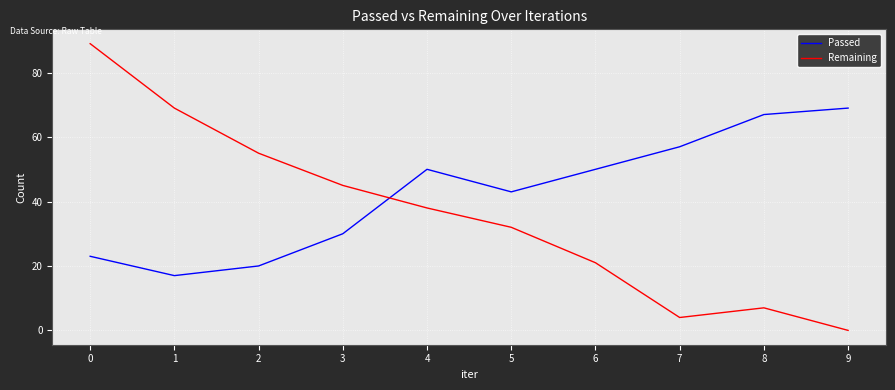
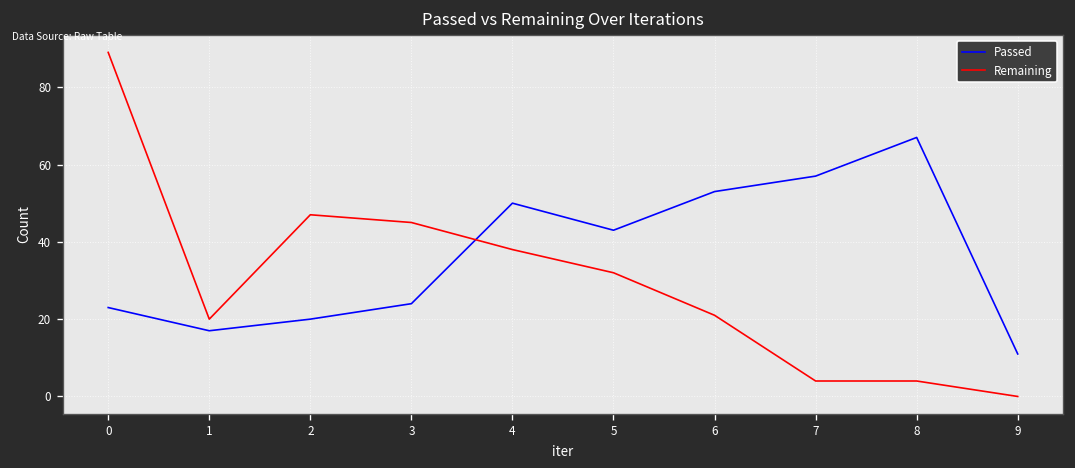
  {
    "Passed": {
      "0": 23,
      "1": 17,
      "2": 20,
-     "3": 30,
+     "3": 24,
      "4": 50,
      "5": 43,
-     "6": 50,
+     "6": 53,
      "7": 57,
      "8": 67,
-     "9": 69
+     "9": 11
    },
    "Remaining": {
      "0": 89,
-     "1": 69,
-     "2": 55,
+     "1": 20,
+     "2": 47,
      "3": 45,
      "4": 38,
      "5": 32,
      "6": 21,
      "7": 4,
-     "8": 7,
+     "8": 4,
      "9": 0
    }
  }
